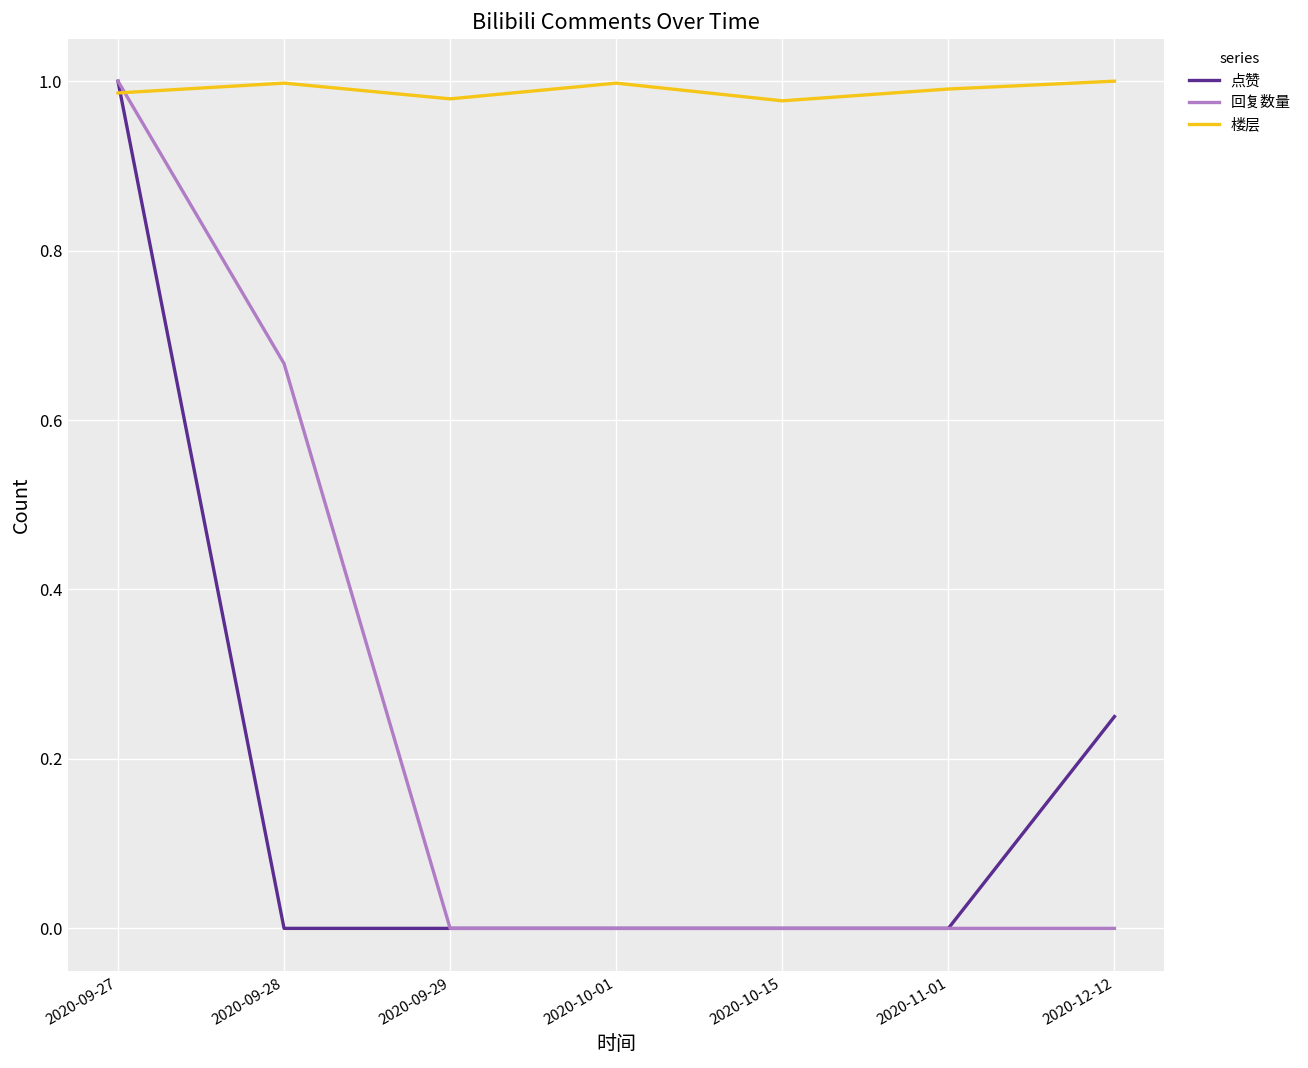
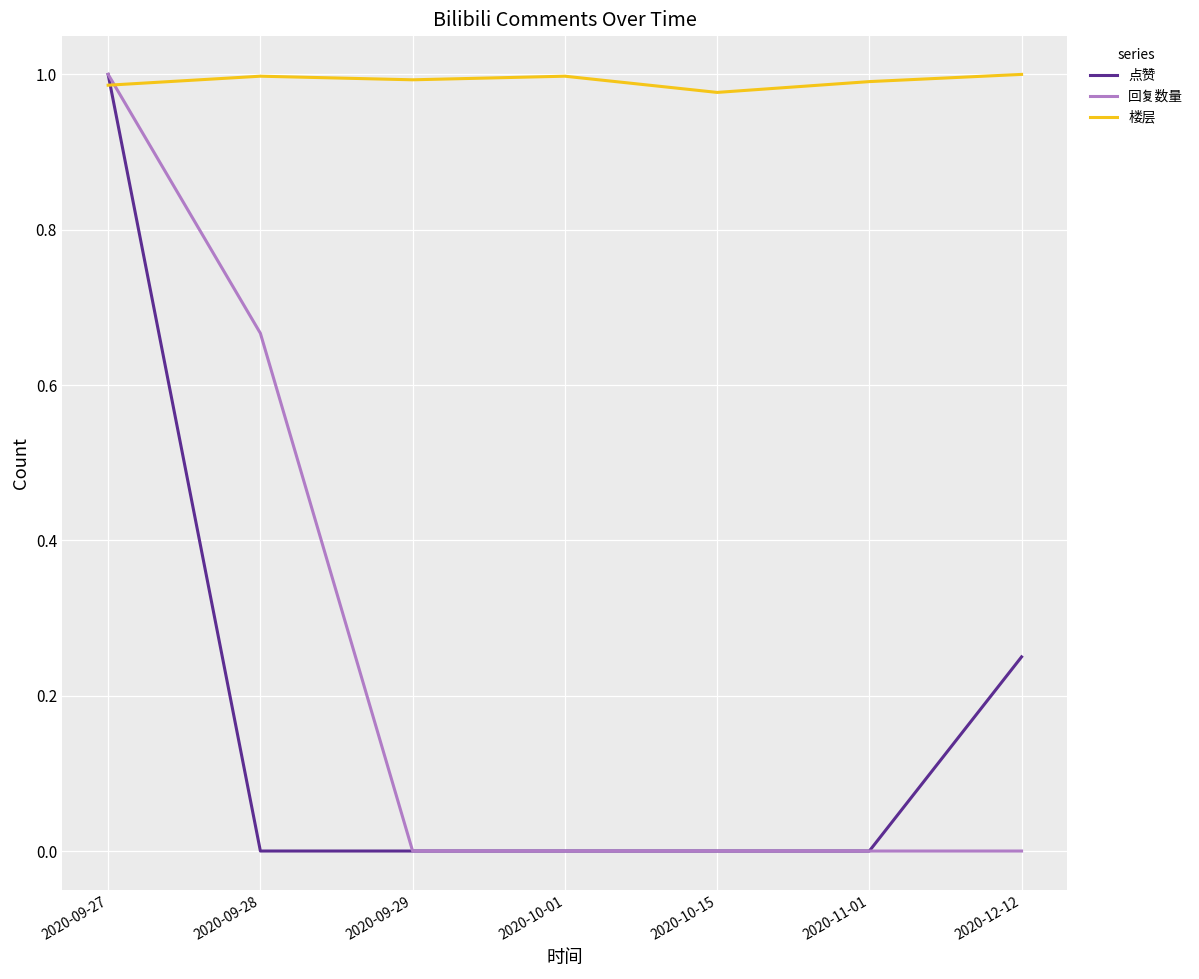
  {
    "点赞": {
      "2020-09-28": 0.00,
      "2020-12-12": 0.25
    },
    "回复数量": {
      "2020-09-28": 0.67,
      "2020-12-12": 0.00
    },
    "楼层": {
      "2020-09-27": 0.99,
      "2020-09-28": 1.00,
-     "2020-09-29": 0.98,
+     "2020-09-29": 0.99,
      "2020-10-01": 1.00,
      "2020-10-15": 0.98,
      "2020-11-01": 0.99,
      "2020-12-12": 1.00
    }
  }
